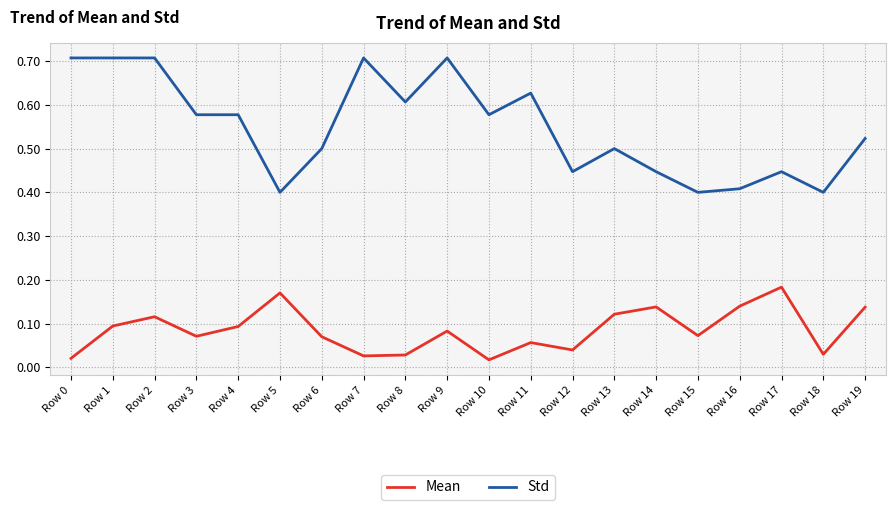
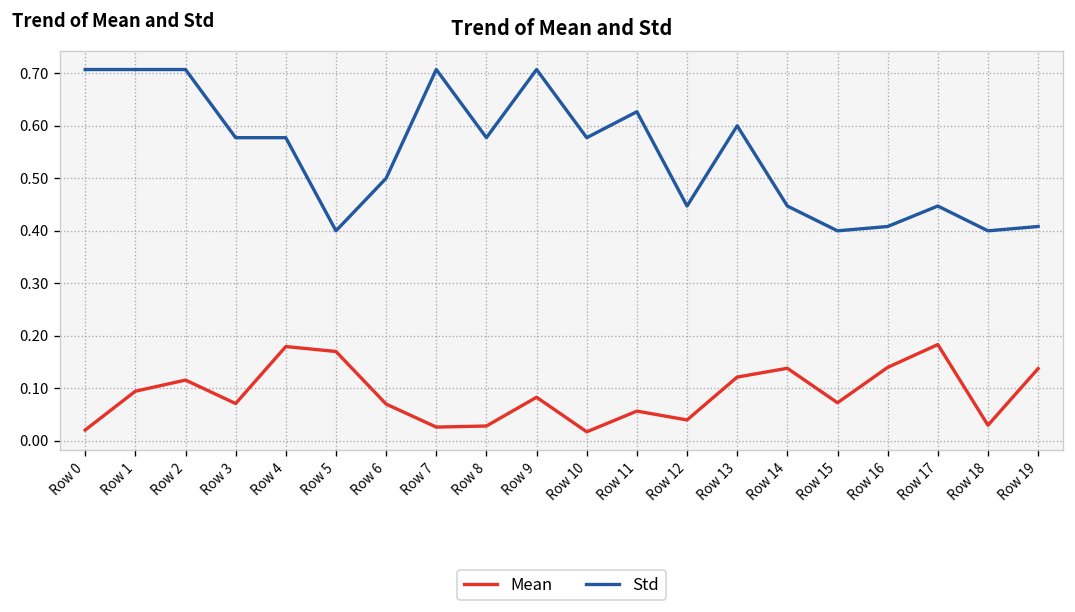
  {
    "Mean": {
      "Row 0": 0.02,
      "Row 1": 0.09,
      "Row 2": 0.12,
      "Row 3": 0.07,
-     "Row 4": 0.09,
+     "Row 4": 0.18,
      "Row 5": 0.17,
      "Row 6": 0.07,
      "Row 7": 0.03,
      "Row 8": 0.03,
      "Row 9": 0.08,
      "Row 10": 0.02,
      "Row 11": 0.06,
      "Row 12": 0.04,
      "Row 13": 0.12,
      "Row 14": 0.14,
      "Row 15": 0.07,
      "Row 16": 0.14,
      "Row 17": 0.18,
      "Row 18": 0.03,
      "Row 19": 0.14
    },
    "Std": {
      "Row 0": 0.71,
      "Row 1": 0.71,
      "Row 2": 0.71,
      "Row 3": 0.58,
      "Row 4": 0.58,
      "Row 5": 0.40,
      "Row 6": 0.50,
      "Row 7": 0.71,
-     "Row 8": 0.61,
+     "Row 8": 0.58,
      "Row 9": 0.71,
      "Row 10": 0.58,
      "Row 11": 0.63,
      "Row 12": 0.45,
-     "Row 13": 0.5,
+     "Row 13": 0.6,
      "Row 14": 0.45,
      "Row 15": 0.40,
      "Row 16": 0.41,
      "Row 17": 0.45,
      "Row 18": 0.40,
-     "Row 19": 0.52
+     "Row 19": 0.41
    }
  }
